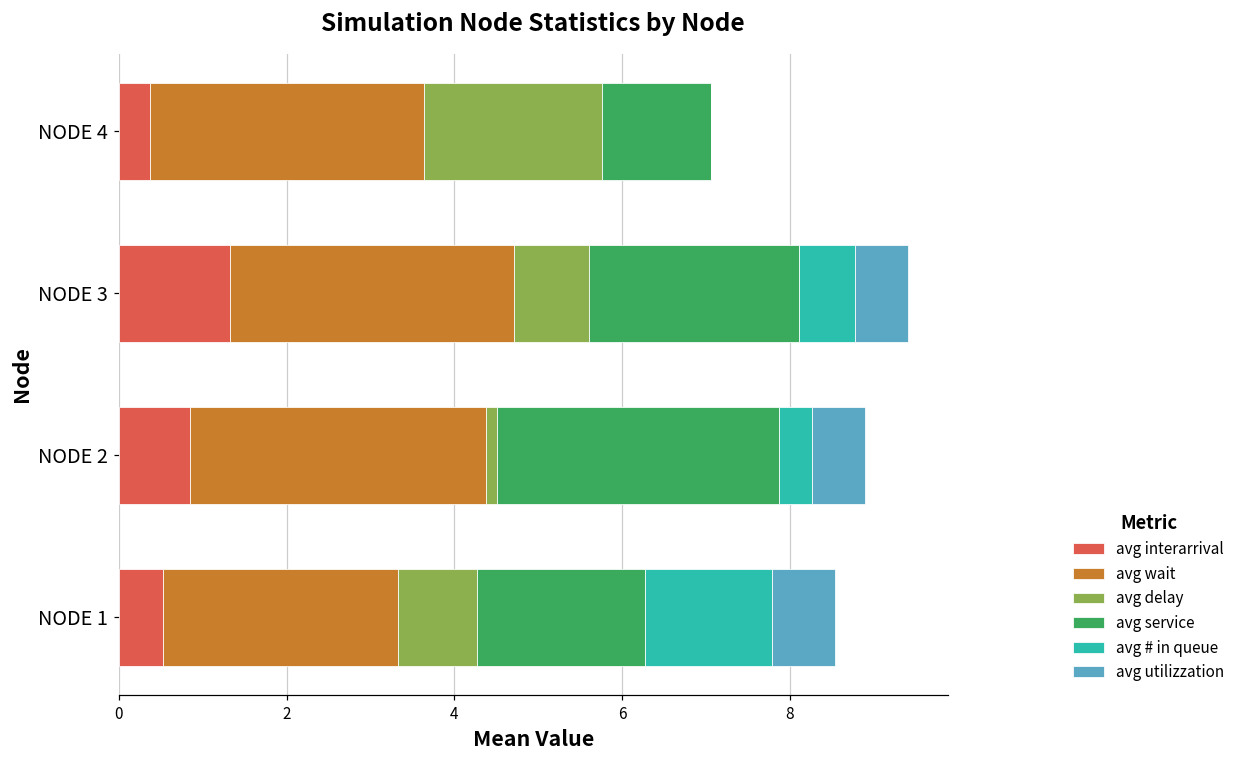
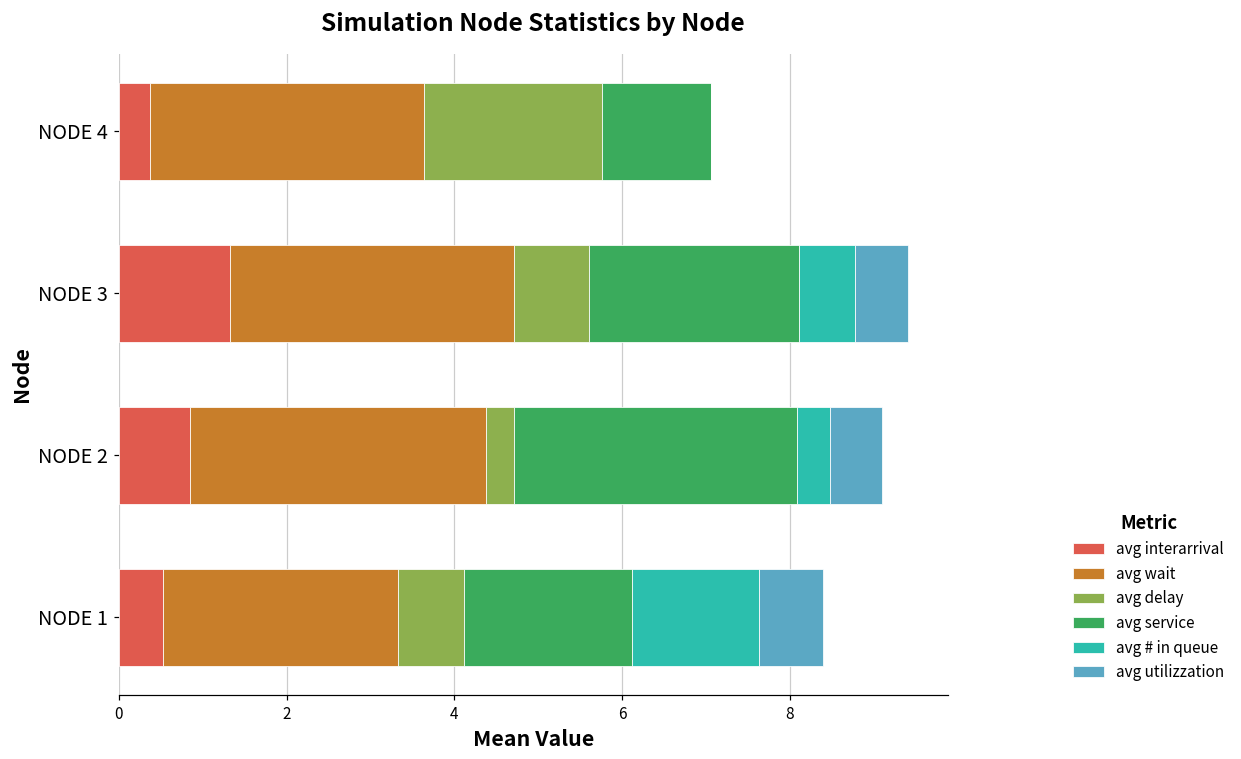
  {
    "avg delay": {
      "NODE 4": 2.1,
      "NODE 3": 0.9,
-     "NODE 2": 0.1,
-     "NODE 1": 0.9
+     "NODE 2": 0.3,
+     "NODE 1": 0.8
    },
    "avg service": {
      "NODE 4": 1.3,
      "NODE 3": 2.5,
      "NODE 2": 3.4,
      "NODE 1": 2.0
    }
  }
